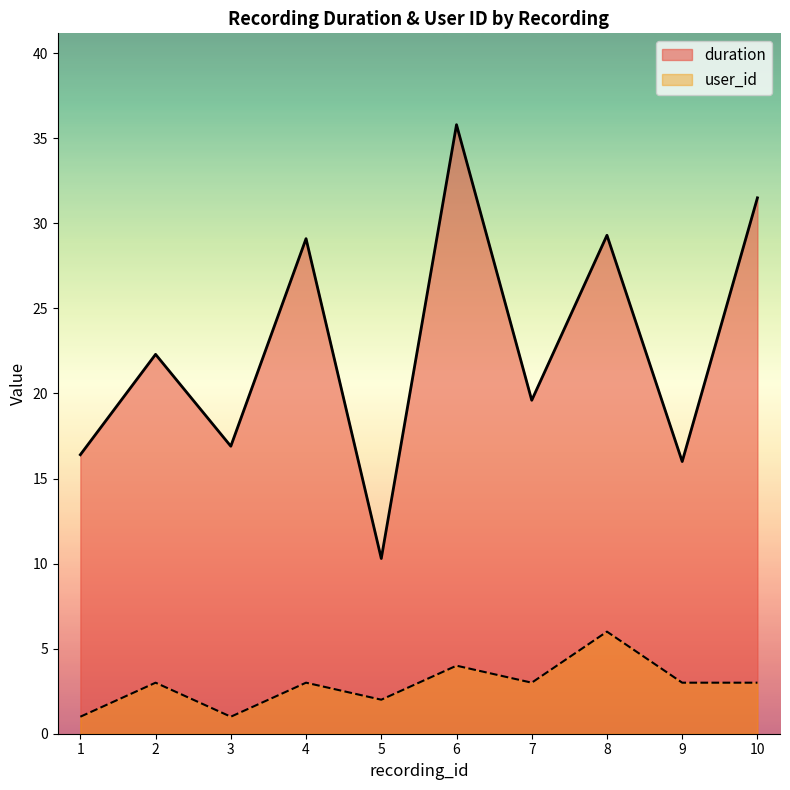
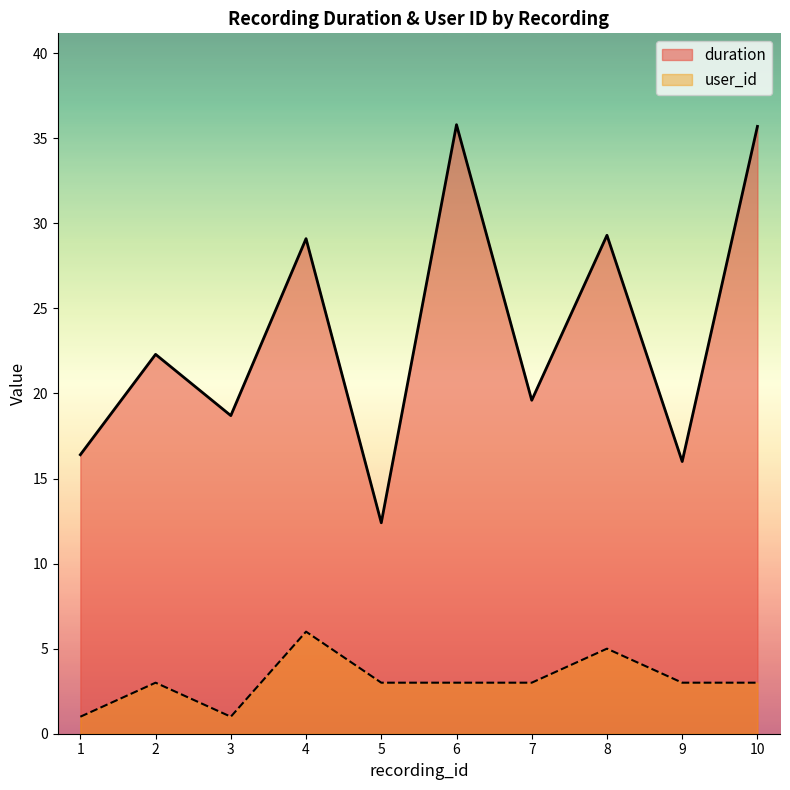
  {
    "duration": {
      "1": 16.4,
      "2": 22.3,
-     "3": 16.9,
+     "3": 18.7,
      "4": 29.1,
-     "5": 10.3,
+     "5": 12.4,
      "6": 35.8,
      "7": 19.6,
      "8": 29.3,
      "9": 16.0,
-     "10": 31.5
+     "10": 35.7
    },
    "user_id": {
      "1": 1,
      "2": 3,
      "3": 1,
-     "4": 3,
-     "5": 2,
-     "6": 4,
+     "4": 6,
+     "5": 3,
+     "6": 3,
      "7": 3,
-     "8": 6,
+     "8": 5,
      "9": 3,
      "10": 3
    }
  }
